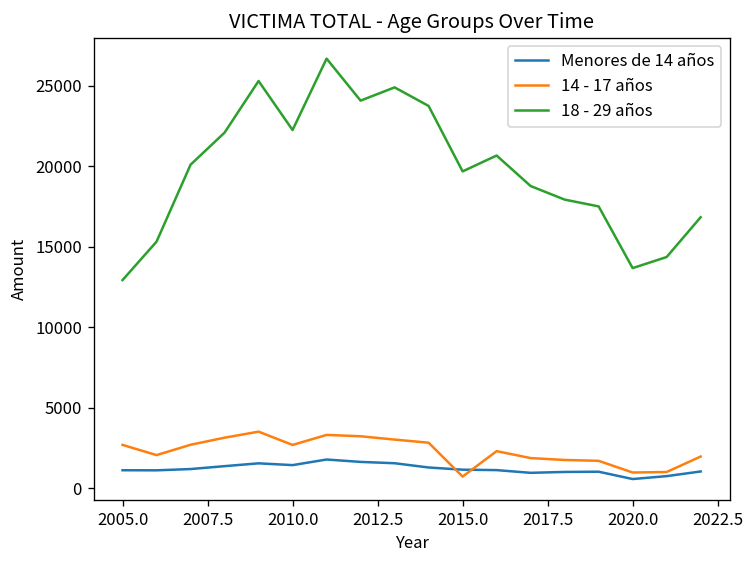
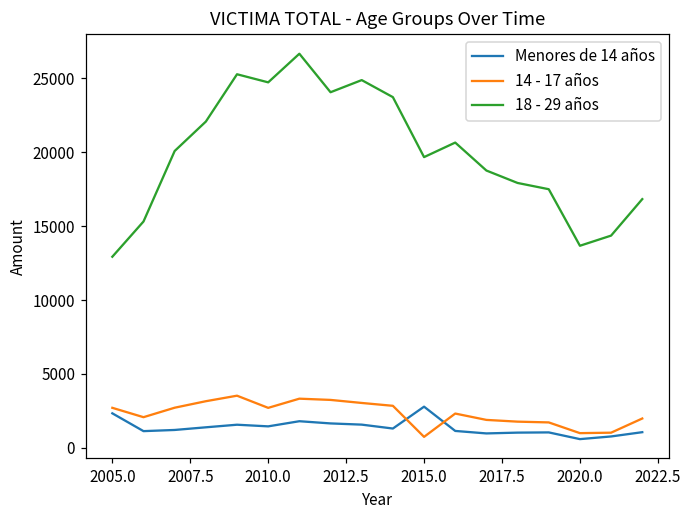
  {
    "Menores de 14 años": {
-     "2005.0": 1100,
+     "2005.0": 2300,
      "2010.0": 1400,
-     "2015.0": 1200,
+     "2015.0": 2800,
      "2020.0": 600
    },
    "14 - 17 años": {
      "2005.0": 2700,
      "2010.0": 2700,
      "2015.0": 700,
      "2020.0": 1000
    },
    "18 - 29 años": {
      "2005.0": 12900,
-     "2010.0": 22200,
+     "2010.0": 24700,
      "2015.0": 19700,
      "2020.0": 13700
    }
  }
